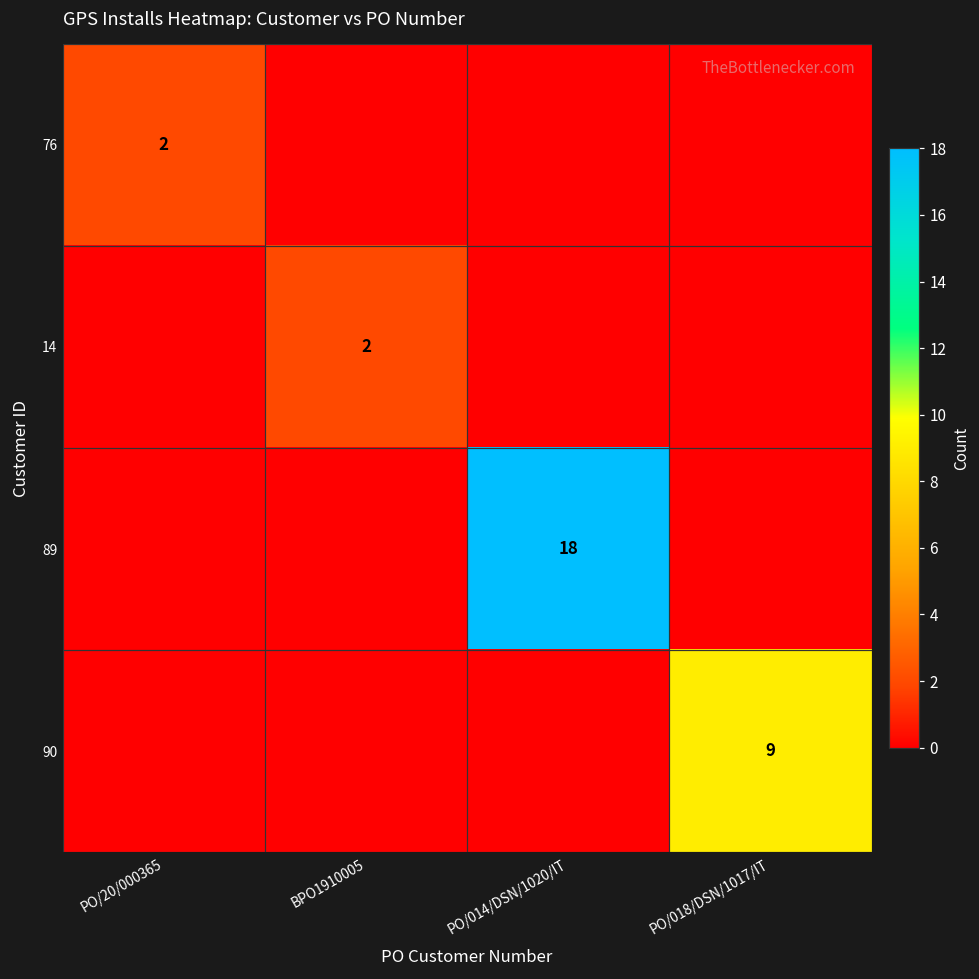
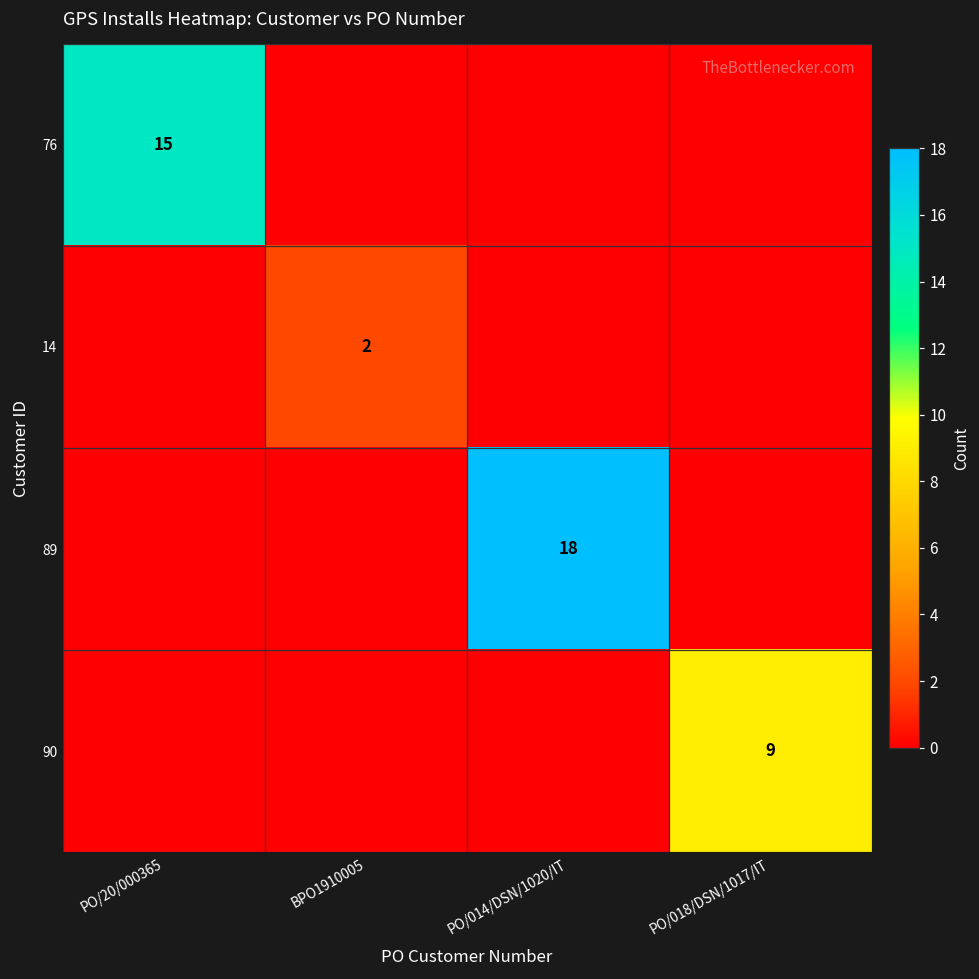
  {
    "76": {
-     "PO/20/000365": 2
+     "PO/20/000365": 15
    },
    "14": {
      "BPO1910005": 2
    },
    "89": {
      "PO/014/DSN/1020/IT": 18
    },
    "90": {
      "PO/018/DSN/1017/IT": 9
    }
  }
